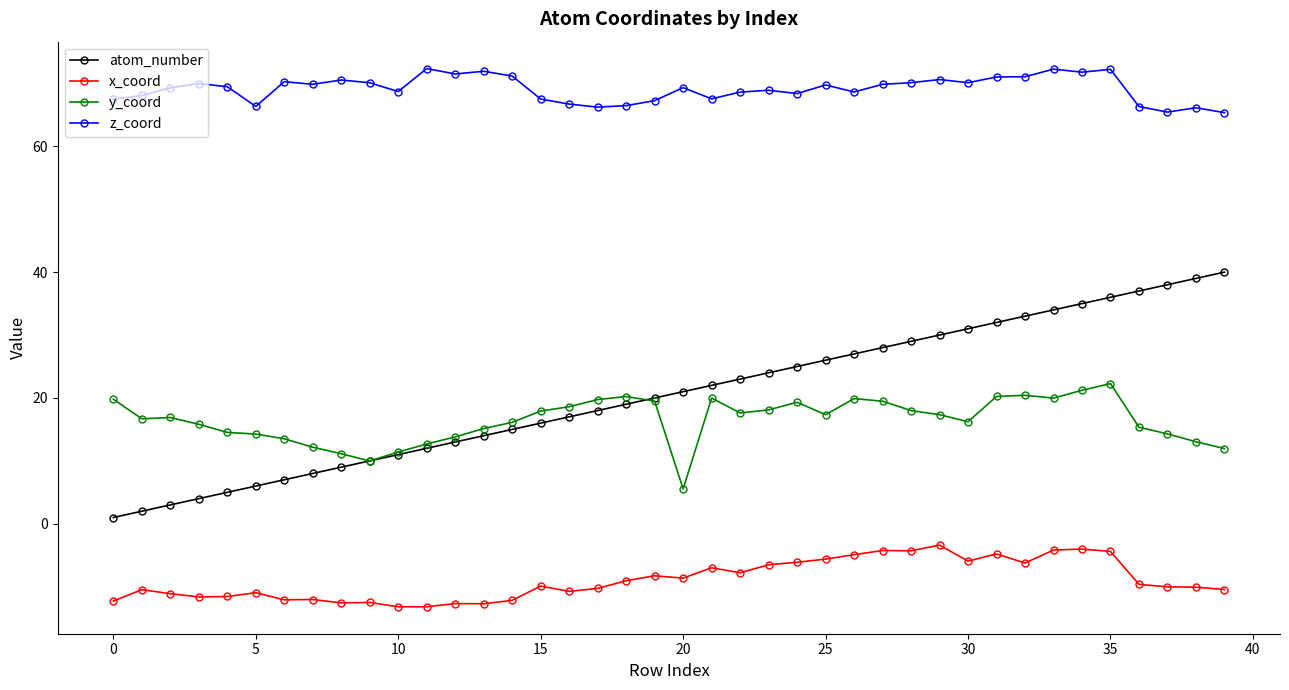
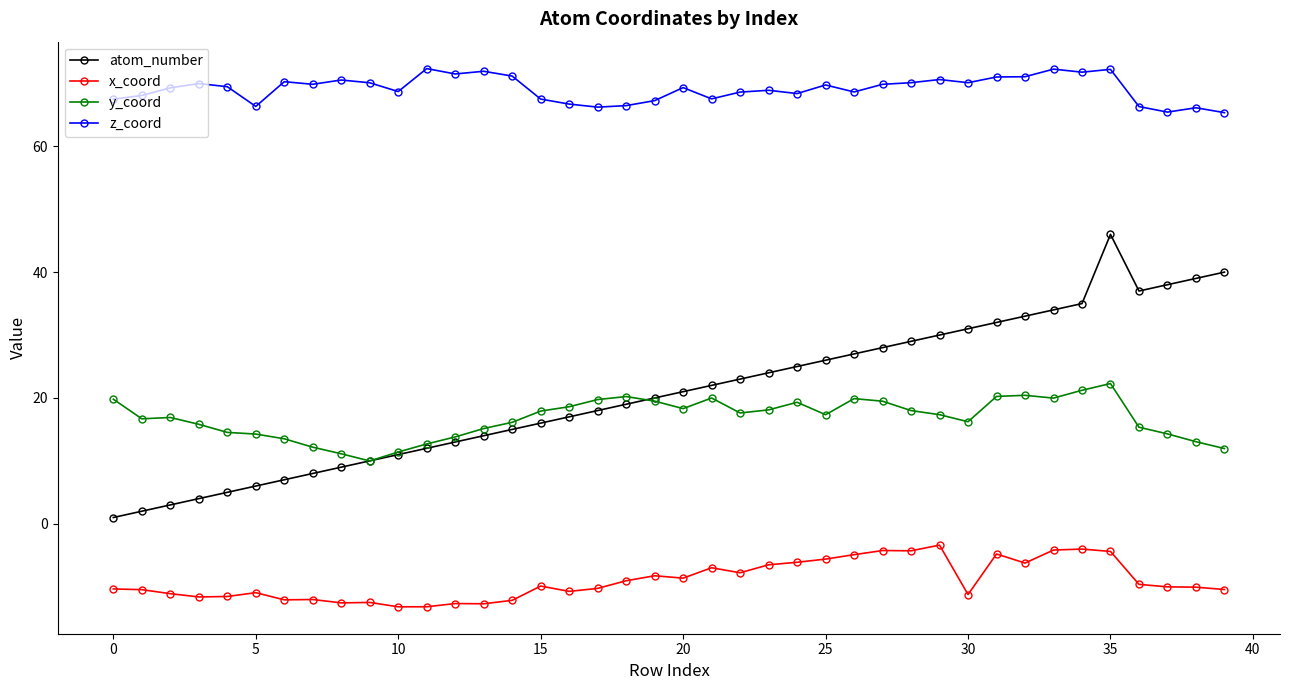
  {
    "atom_number": {
      "0": 1,
      "5": 6,
      "10": 11,
      "15": 16,
      "20": 21,
      "25": 26,
      "30": 31,
-     "35": 36
+     "35": 46
    },
    "x_coord": {
-     "0": -12,
+     "0": -10,
      "5": -11,
      "10": -13,
      "15": -10,
      "20": -9,
      "25": -6,
-     "30": -6,
+     "30": -11,
      "35": -4
    },
    "y_coord": {
      "0": 20,
      "5": 14,
      "10": 11,
      "15": 18,
-     "20": 6,
+     "20": 18,
      "25": 17,
      "30": 16,
      "35": 22
    },
    "z_coord": {
      "5": 66,
      "10": 69,
      "15": 68,
      "20": 69,
      "25": 70,
      "30": 70,
      "35": 72
    }
  }
